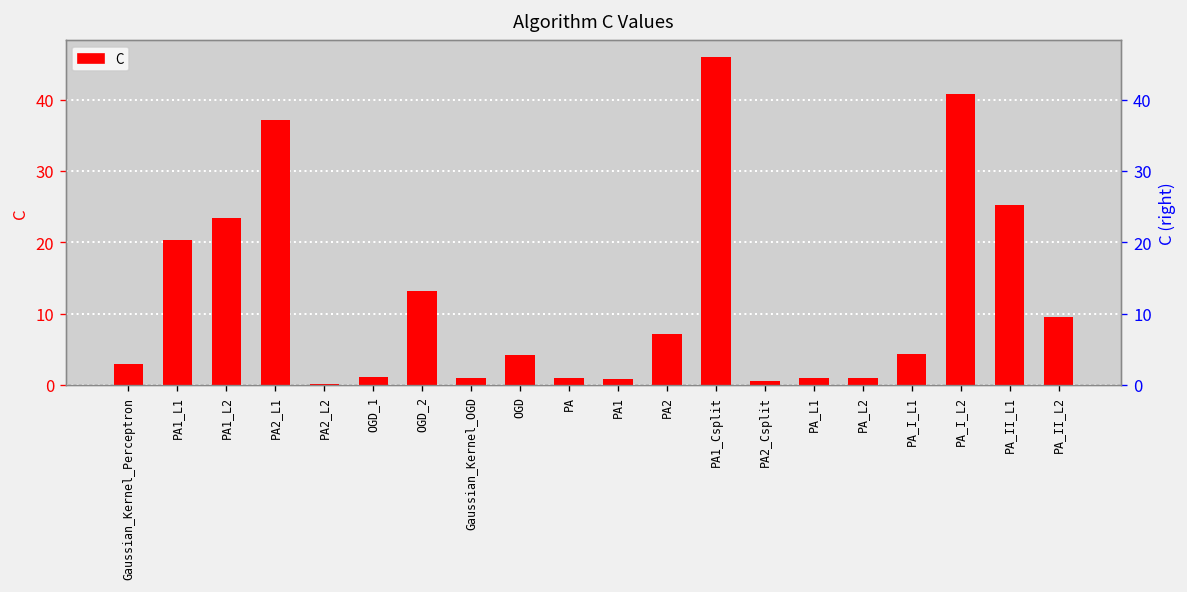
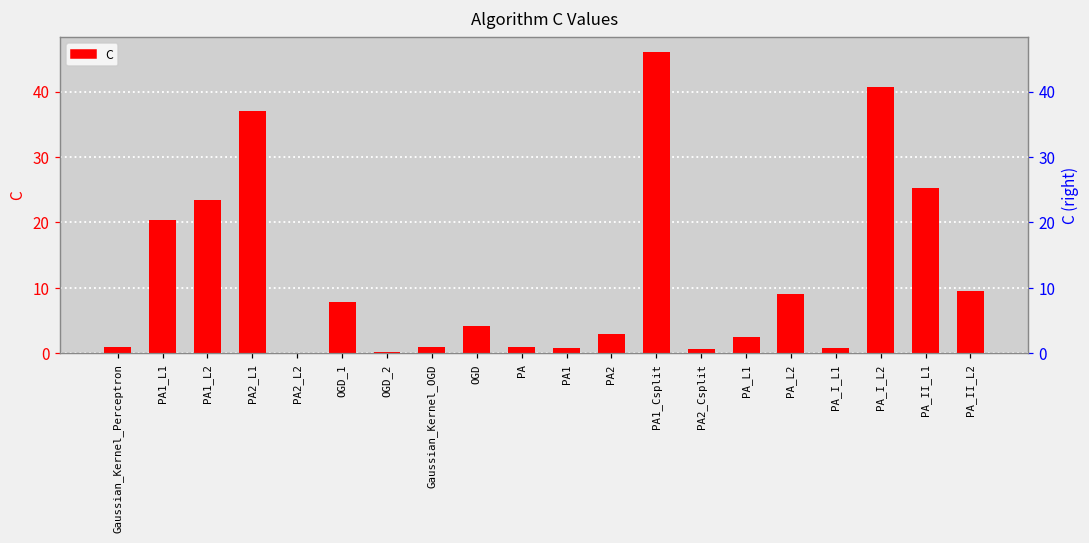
  {
-   "Gaussian_Kernel_Perceptron": 3,
+   "Gaussian_Kernel_Perceptron": 1,
    "PA1_L1": 20,
    "PA1_L2": 23,
    "PA2_L1": 37,
-   "OGD_1": 1,
-   "OGD_2": 13,
+   "OGD_1": 8,
+   "OGD_2": 0,
    "Gaussian_Kernel_OGD": 1,
    "OGD": 4,
    "PA": 1,
    "PA1": 1,
-   "PA2": 7,
+   "PA2": 3,
    "PA1_Csplit": 46,
    "PA2_Csplit": 1,
-   "PA_L1": 1,
-   "PA_L2": 1,
-   "PA_I_L1": 4,
+   "PA_L1": 3,
+   "PA_L2": 9,
+   "PA_I_L1": 1,
    "PA_I_L2": 41,
    "PA_II_L1": 25,
    "PA_II_L2": 10
  }
